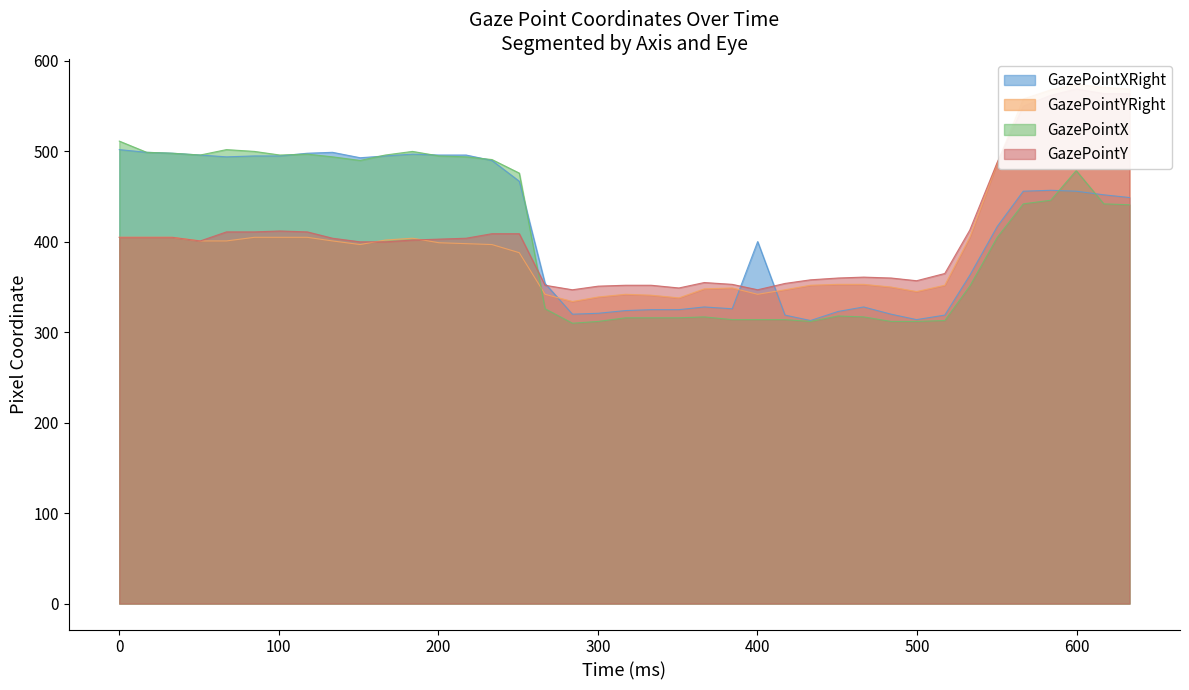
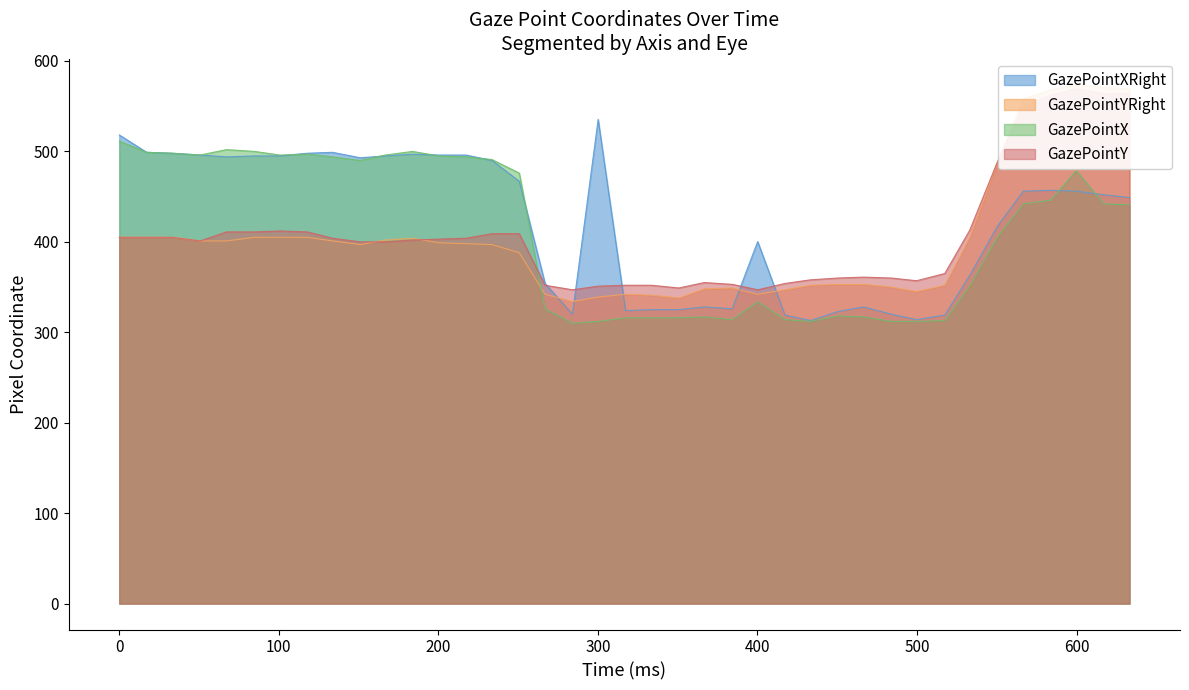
  {
    "GazePointXRight": {
-     "0": 500,
-     "300": 320,
+     "0": 520,
+     "300": 540,
      "400": 400,
      "600": 460
    },
    "GazePointX": {
      "0": 510,
      "300": 310,
-     "400": 310,
+     "400": 330,
      "600": 480
    }
  }
